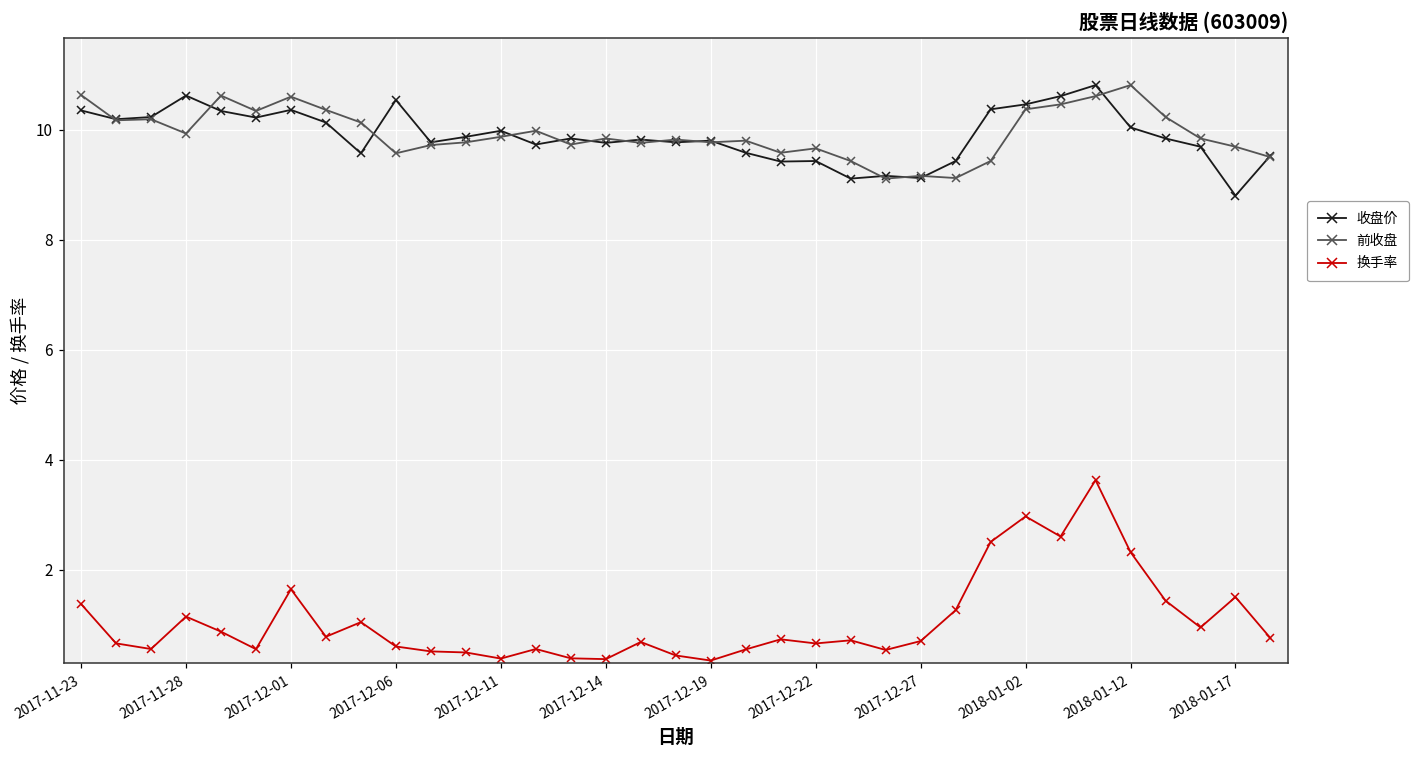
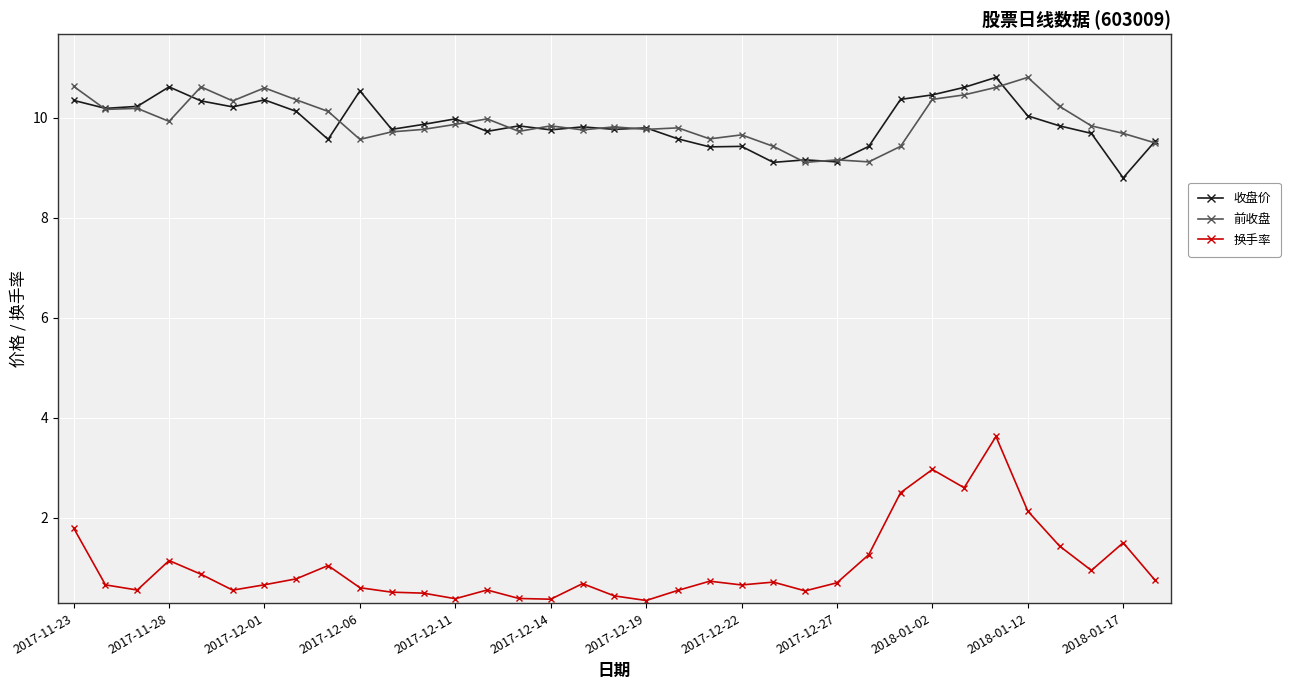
  {
    "收盘价": {
      "2017-11-23": 10.4,
      "2017-11-28": 10.6,
      "2017-12-01": 10.4,
      "2017-12-06": 10.5,
      "2017-12-11": 10.0,
      "2017-12-14": 9.8,
      "2017-12-22": 9.4,
      "2018-01-02": 10.5,
      "2018-01-12": 10.0,
      "2018-01-17": 8.8
    },
    "前收盘": {
      "2017-11-23": 10.6,
      "2017-11-28": 9.9,
      "2017-12-01": 10.6,
      "2017-12-06": 9.6,
      "2017-12-11": 9.9,
      "2017-12-14": 9.8,
      "2017-12-22": 9.7,
      "2018-01-02": 10.4,
      "2018-01-12": 10.8,
      "2018-01-17": 9.7
    },
    "换手率": {
-     "2017-11-23": 1.4,
+     "2017-11-23": 1.8,
      "2017-11-28": 1.1,
-     "2017-12-01": 1.6,
+     "2017-12-01": 0.7,
      "2017-12-06": 0.6,
      "2017-12-11": 0.4,
      "2017-12-14": 0.4,
      "2017-12-19": 0.3,
      "2017-12-22": 0.7,
      "2017-12-27": 0.7,
      "2018-01-02": 3.0,
-     "2018-01-12": 2.3,
+     "2018-01-12": 2.1,
      "2018-01-17": 1.5
    }
  }
